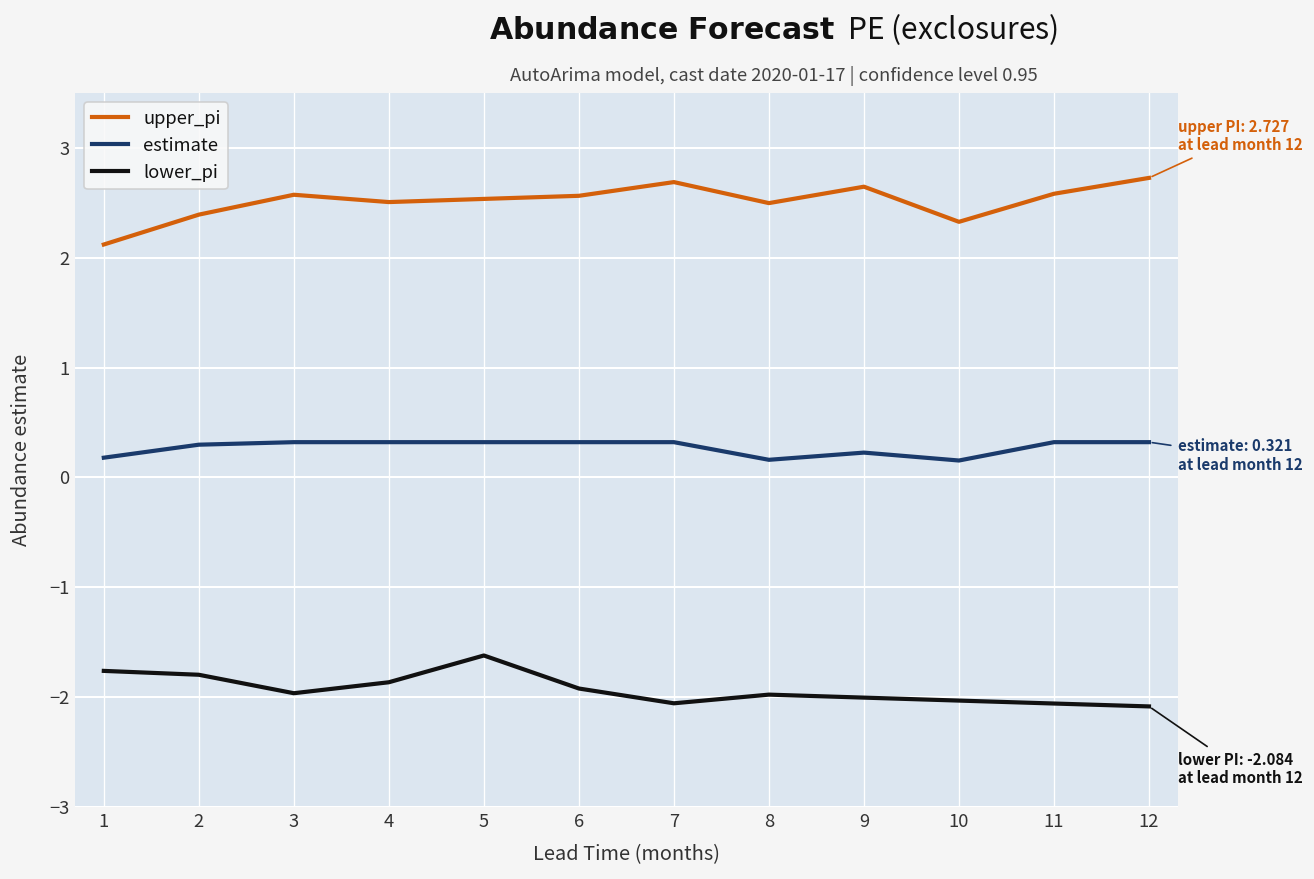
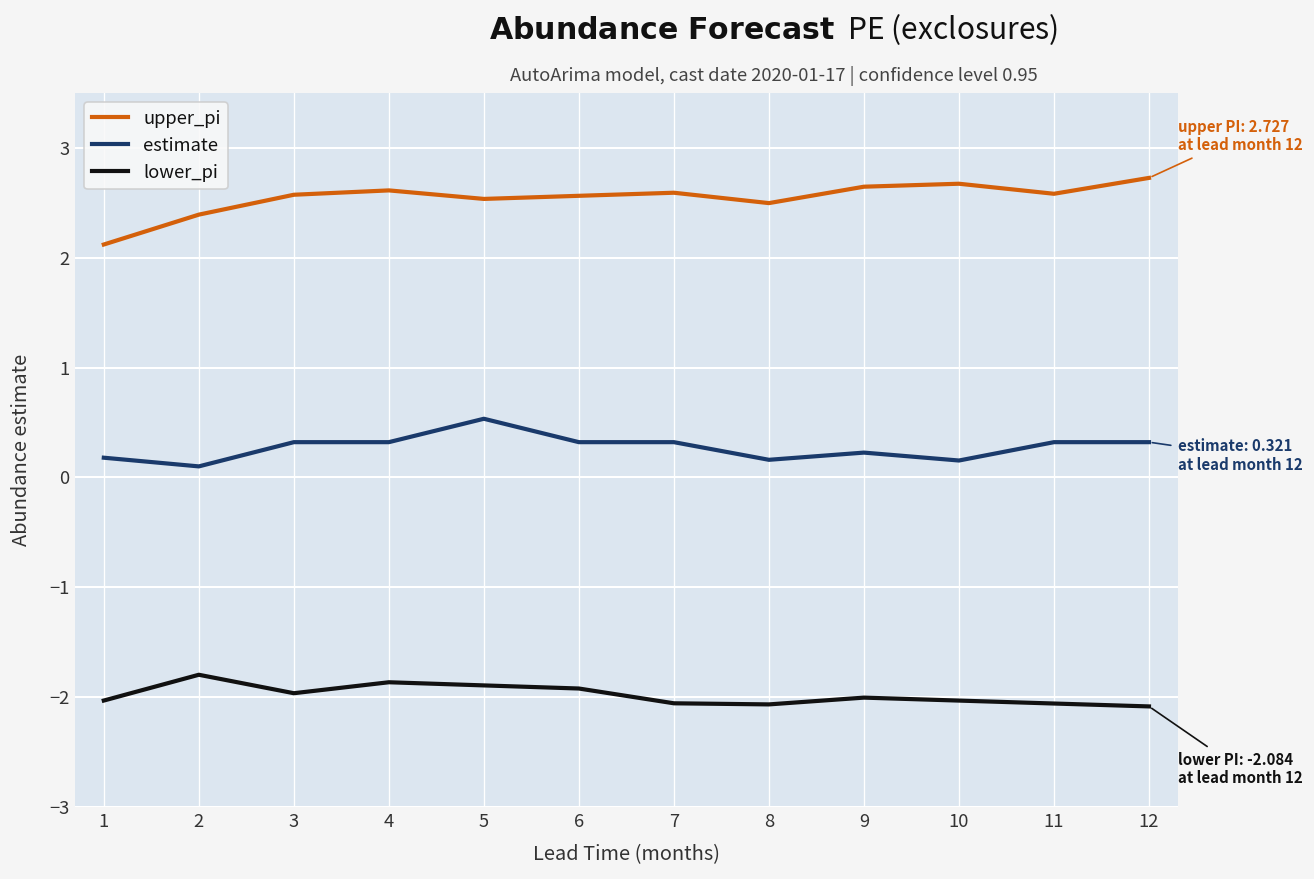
  {
    "upper_pi": {
      "1": 2.1,
      "2": 2.4,
      "3": 2.6,
-     "4": 2.5,
+     "4": 2.6,
      "5": 2.5,
      "6": 2.6,
-     "7": 2.7,
+     "7": 2.6,
      "8": 2.5,
      "9": 2.6,
-     "10": 2.3,
+     "10": 2.7,
      "11": 2.6
    },
    "estimate": {
      "1": 0.2,
-     "2": 0.3,
+     "2": 0.1,
      "3": 0.3,
      "4": 0.3,
-     "5": 0.3,
+     "5": 0.5,
      "6": 0.3,
      "7": 0.3,
      "8": 0.2,
      "9": 0.2,
      "10": 0.2,
      "11": 0.3
    },
    "lower_pi": {
-     "1": -1.8,
+     "1": -2.0,
      "2": -1.8,
      "3": -2.0,
      "4": -1.9,
-     "5": -1.6,
+     "5": -1.9,
      "6": -1.9,
      "7": -2.1,
-     "8": -2.0,
+     "8": -2.1,
      "9": -2.0,
      "10": -2.0,
      "11": -2.1
    }
  }
